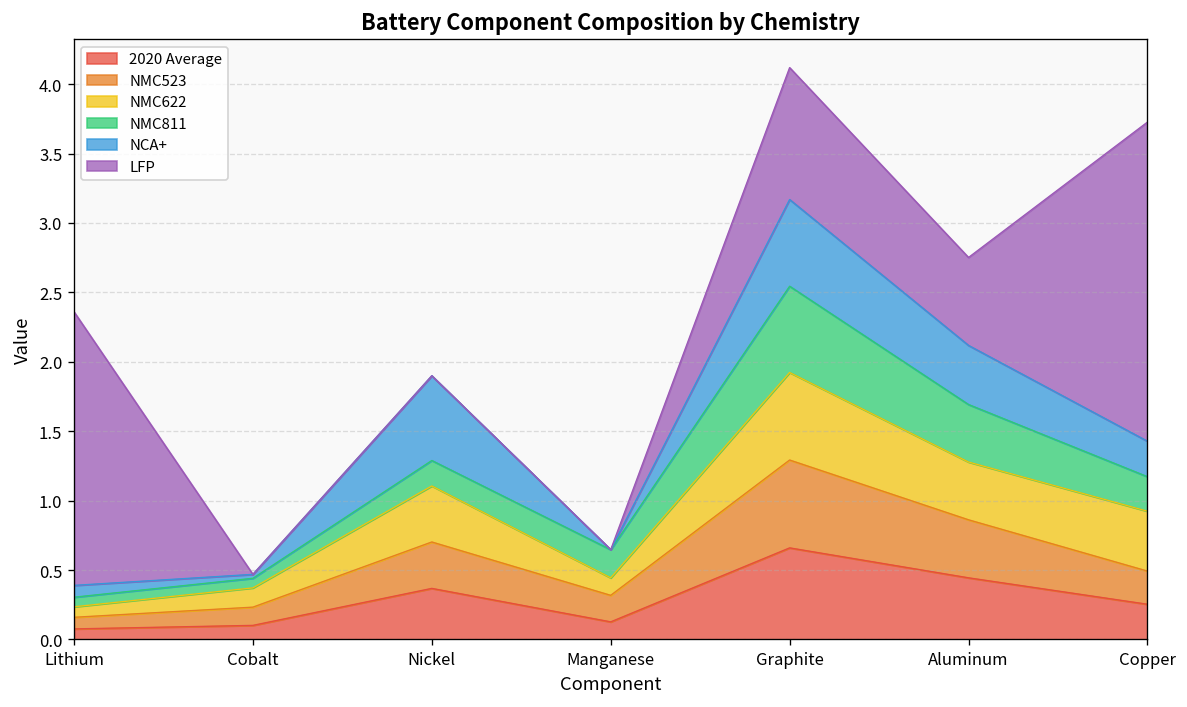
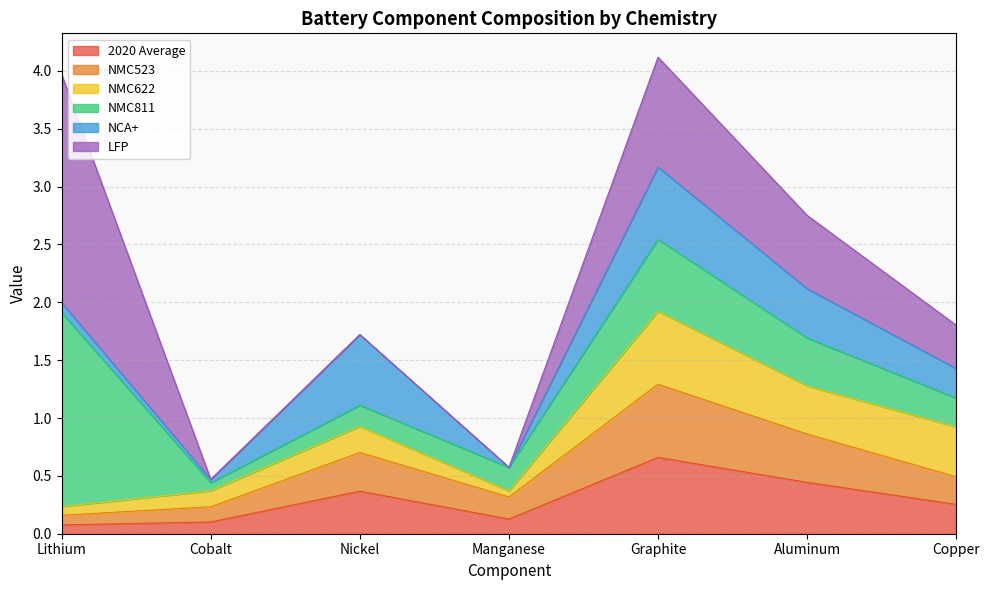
  {
    "NMC622": {
      "Lithium": 0.08,
      "Cobalt": 0.14,
-     "Nickel": 0.40,
-     "Manganese": 0.13,
+     "Nickel": 0.23,
+     "Manganese": 0.05,
      "Graphite": 0.63,
      "Aluminum": 0.42,
      "Copper": 0.43
    },
    "NMC811": {
-     "Lithium": 0.07,
+     "Lithium": 1.68,
      "Cobalt": 0.07,
      "Nickel": 0.18,
      "Graphite": 0.62,
      "Aluminum": 0.41,
      "Copper": 0.25
    },
    "NCA+": {
      "Lithium": 0.09,
      "Graphite": 0.62,
      "Aluminum": 0.43,
      "Copper": 0.26
    },
    "LFP": {
      "Lithium": 1.97,
      "Graphite": 0.95,
      "Aluminum": 0.63,
-     "Copper": 2.30
+     "Copper": 0.37
    }
  }
